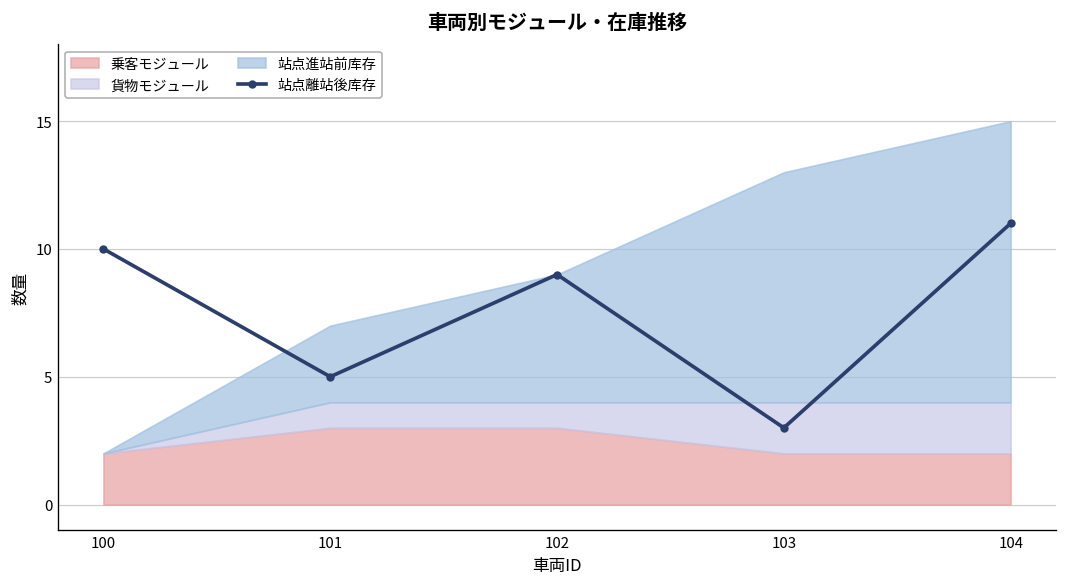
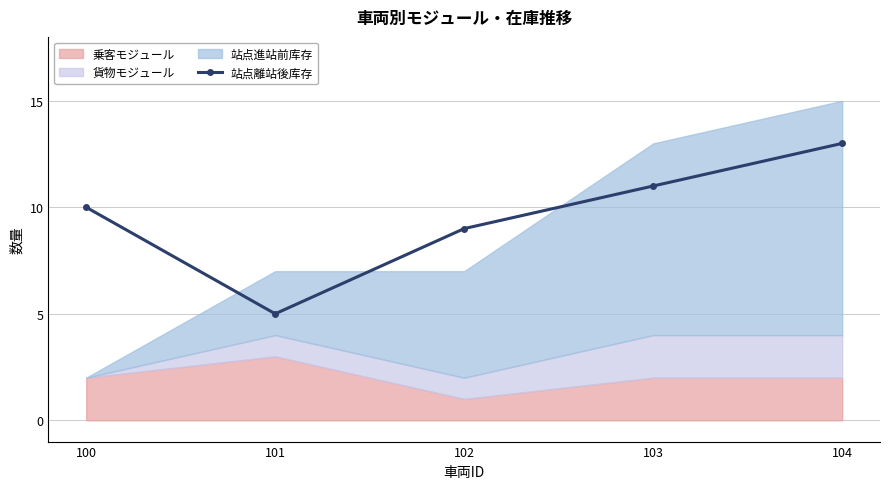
  {
    "站点離站後库存": {
      "100": 10,
      "101": 5,
-     "103": 3,
-     "104": 11
+     "103": 11,
+     "104": 13
    },
    "乗客モジュール": {
      "101": 3,
-     "102": 3,
+     "102": 1,
      "103": 2,
      "104": 2
    }
  }
